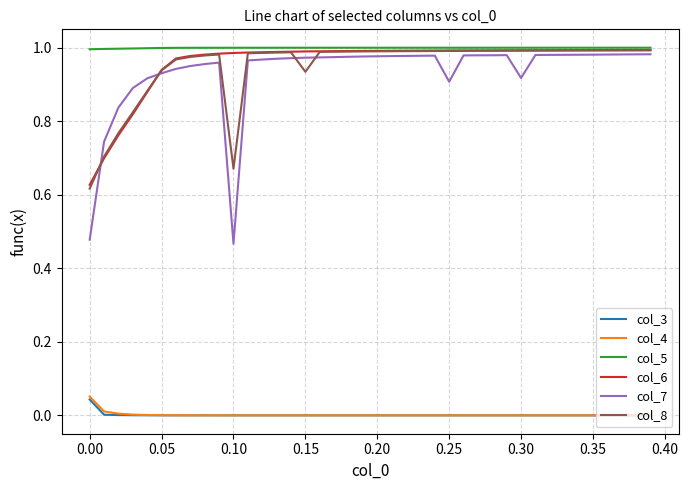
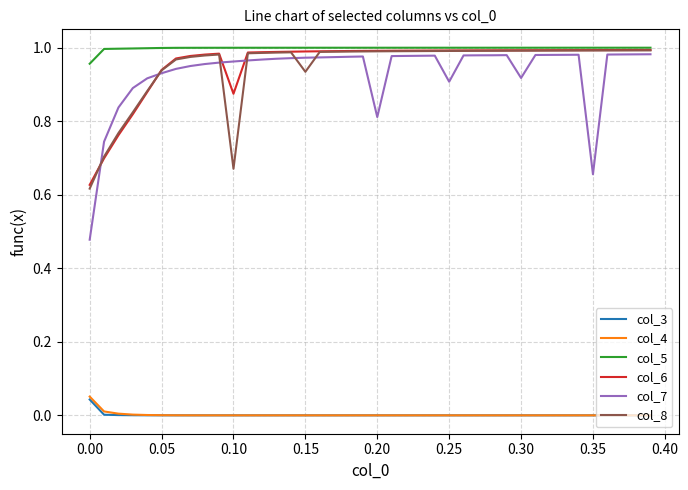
  {
    "col_3": {
      "0.00": 0.04
    },
    "col_4": {
      "0.00": 0.05
    },
    "col_5": {
-     "0.00": 1.00,
+     "0.00": 0.96,
      "0.05": 1.00,
      "0.10": 1.00,
      "0.15": 1.00,
      "0.20": 1.00,
      "0.25": 1.00
    },
    "col_6": {
      "0.00": 0.63,
-     "0.10": 0.99,
+     "0.10": 0.87,
      "0.15": 0.99
    },
    "col_7": {
      "0.00": 0.48,
      "0.05": 0.93,
-     "0.10": 0.47,
+     "0.10": 0.96,
      "0.15": 0.97,
-     "0.20": 0.98,
+     "0.20": 0.81,
      "0.25": 0.91,
      "0.30": 0.92,
-     "0.35": 0.98
+     "0.35": 0.66
    },
    "col_8": {
      "0.00": 0.62,
      "0.10": 0.67,
      "0.15": 0.93
    }
  }
